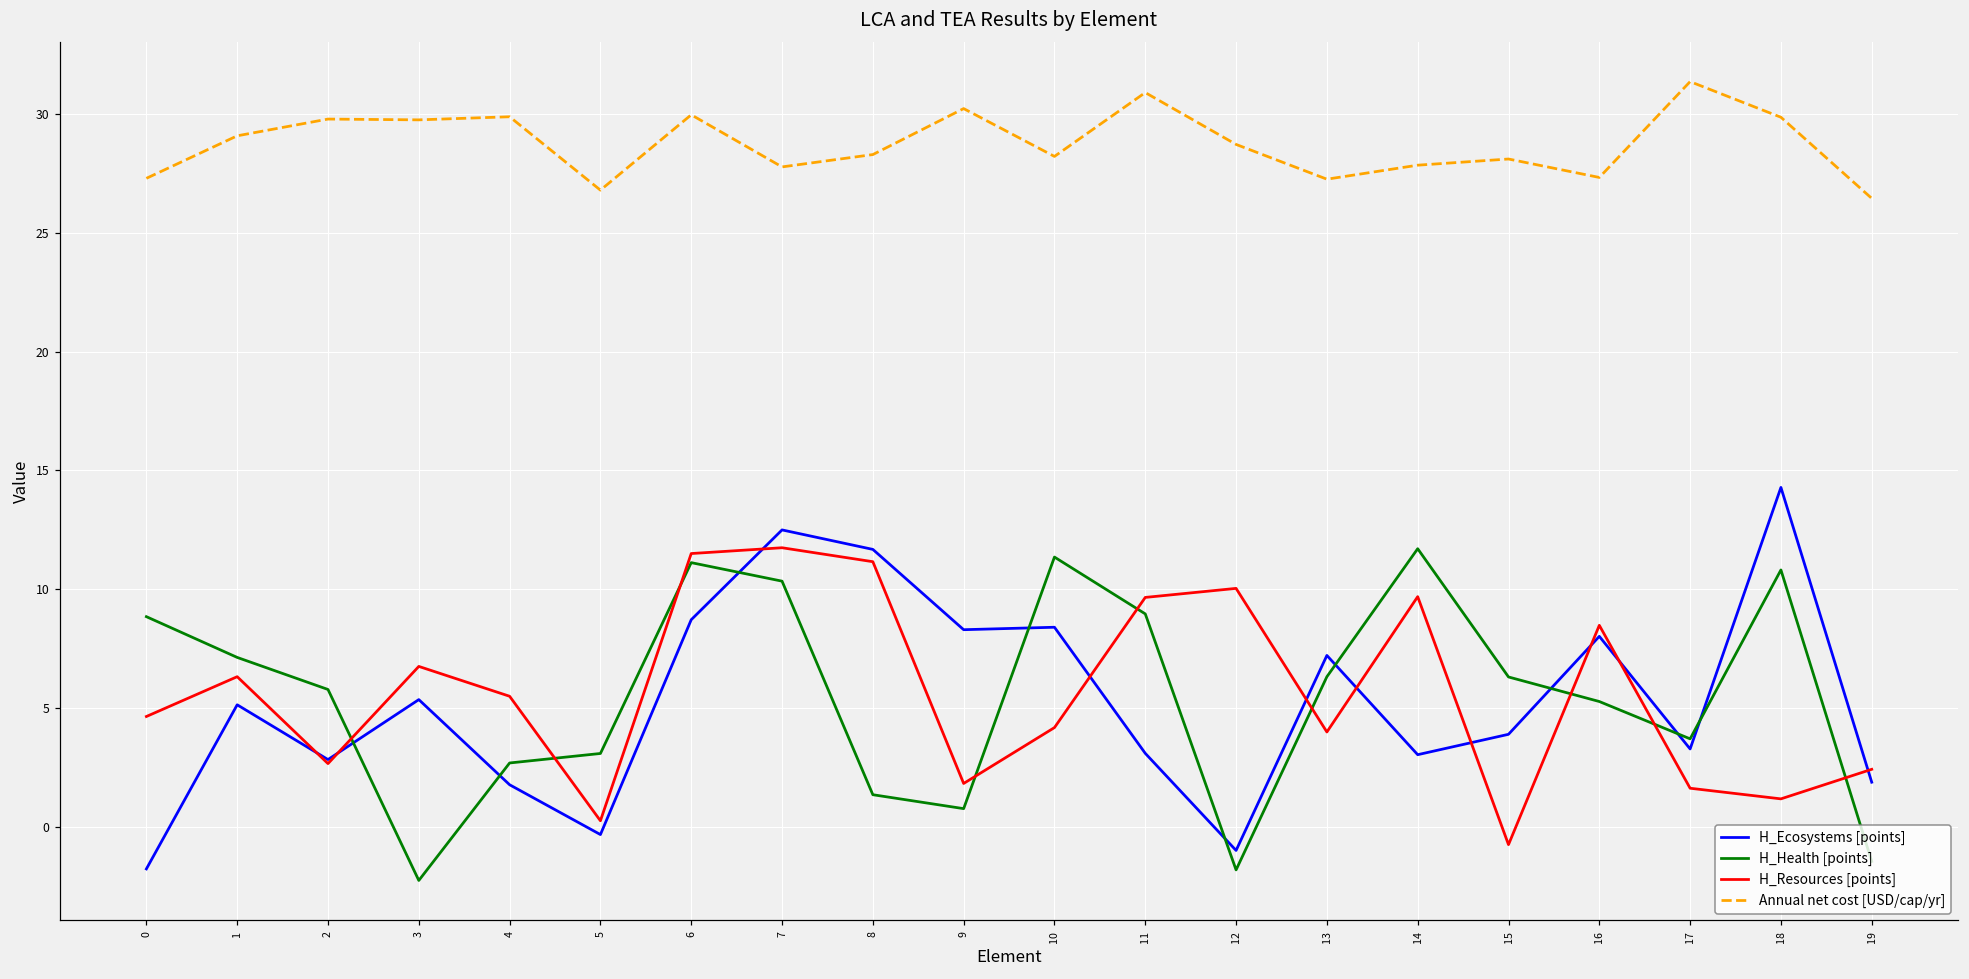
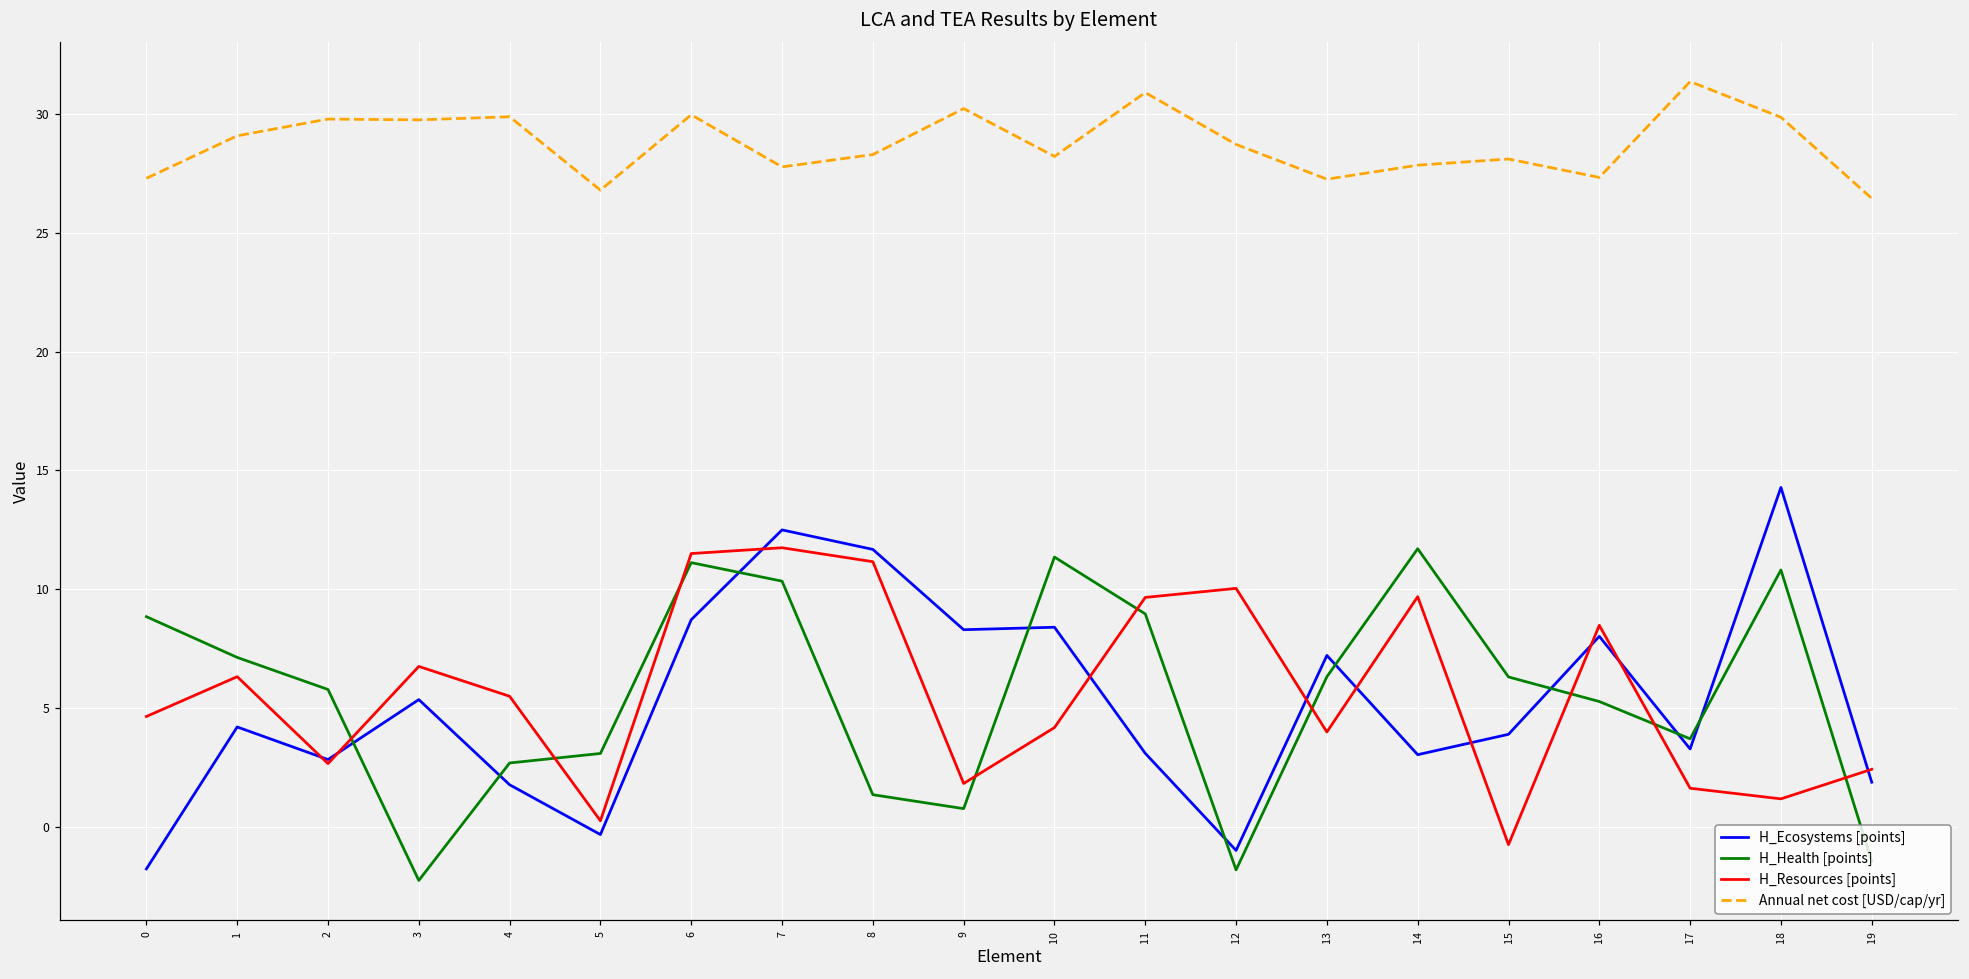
  {
    "H_Ecosystems [points]": {
      "0": -1.8,
-     "1": 5.1,
+     "1": 4.2,
      "2": 2.8,
      "3": 5.4,
      "4": 1.8,
      "5": -0.3,
      "6": 8.7,
      "7": 12.5,
      "8": 11.7,
      "9": 8.3,
      "10": 8.4,
      "11": 3.1,
      "12": -1.0,
      "13": 7.2,
      "14": 3.0,
      "15": 3.9,
      "16": 8.0,
      "17": 3.3,
      "18": 14.3,
      "19": 1.9
    },
    "H_Health [points]": {
      "0": 8.8,
      "1": 7.1,
      "2": 5.8,
      "3": -2.3,
      "4": 2.7,
      "5": 3.1,
      "6": 11.1,
      "7": 10.3,
      "8": 1.4,
      "9": 0.8,
      "10": 11.4,
      "11": 9.0,
      "12": -1.8,
      "13": 6.3,
      "14": 11.7,
      "15": 6.3,
      "16": 5.3,
      "17": 3.7,
      "18": 10.8
    },
    "H_Resources [points]": {
      "0": 4.6,
      "1": 6.3,
      "2": 2.7,
      "3": 6.8,
      "4": 5.5,
      "5": 0.3,
      "6": 11.5,
      "7": 11.7,
      "8": 11.2,
      "9": 1.8,
      "10": 4.2,
      "11": 9.7,
      "12": 10.0,
      "13": 4.0,
      "14": 9.7,
      "15": -0.7,
      "16": 8.5,
      "17": 1.6,
      "18": 1.2,
      "19": 2.4
    },
    "Annual net cost [USD/cap/yr]": {
      "0": 27.3,
      "1": 29.1,
      "2": 29.8,
      "3": 29.8,
      "4": 29.9,
      "5": 26.8,
      "6": 30.0,
      "7": 27.8,
      "8": 28.3,
      "9": 30.2,
      "10": 28.2,
      "11": 30.9,
      "12": 28.7,
      "13": 27.3,
      "14": 27.8,
      "15": 28.1,
      "16": 27.3,
      "17": 31.4,
      "18": 29.9,
      "19": 26.4
    }
  }
